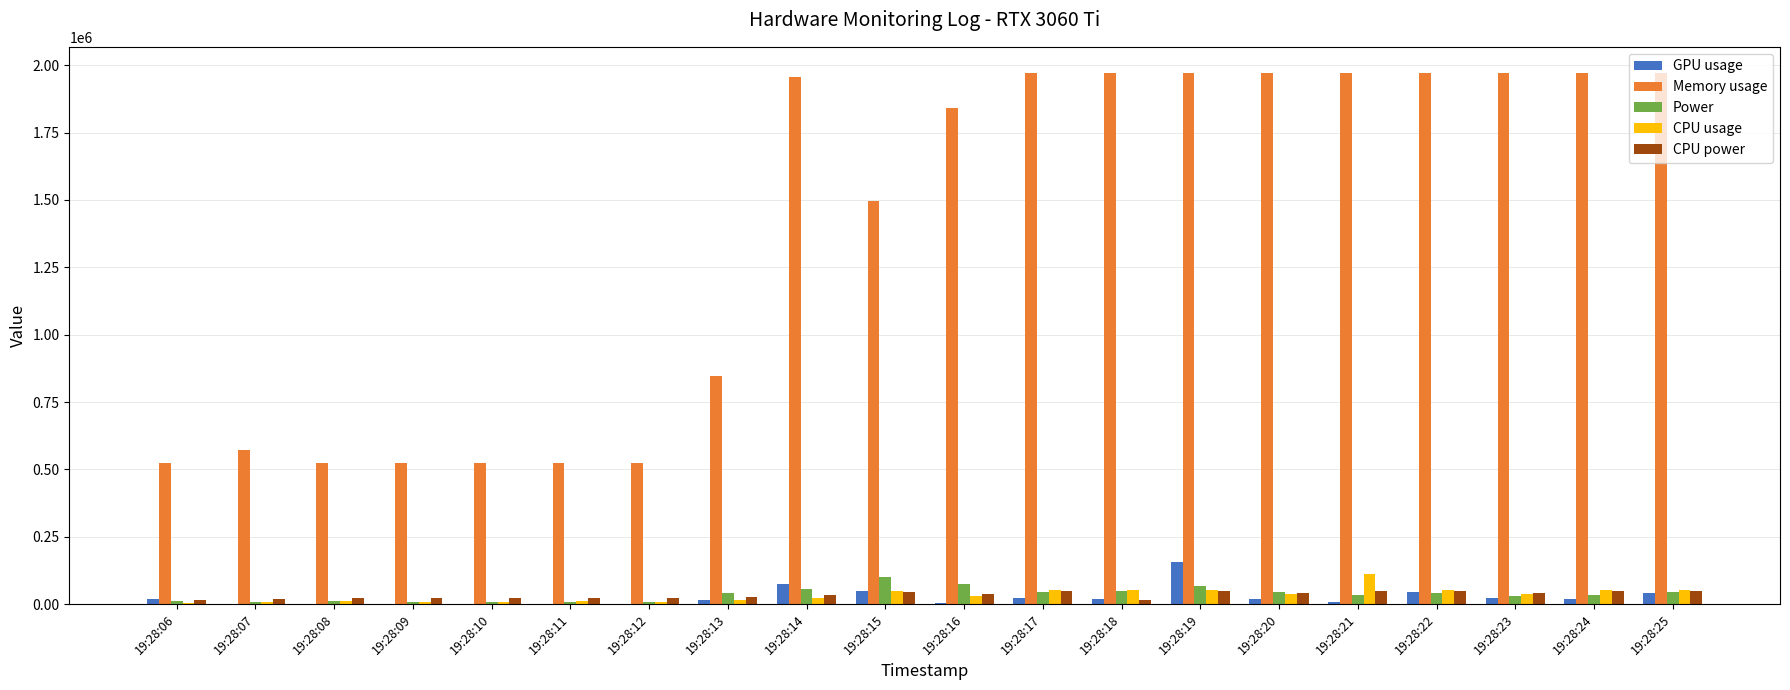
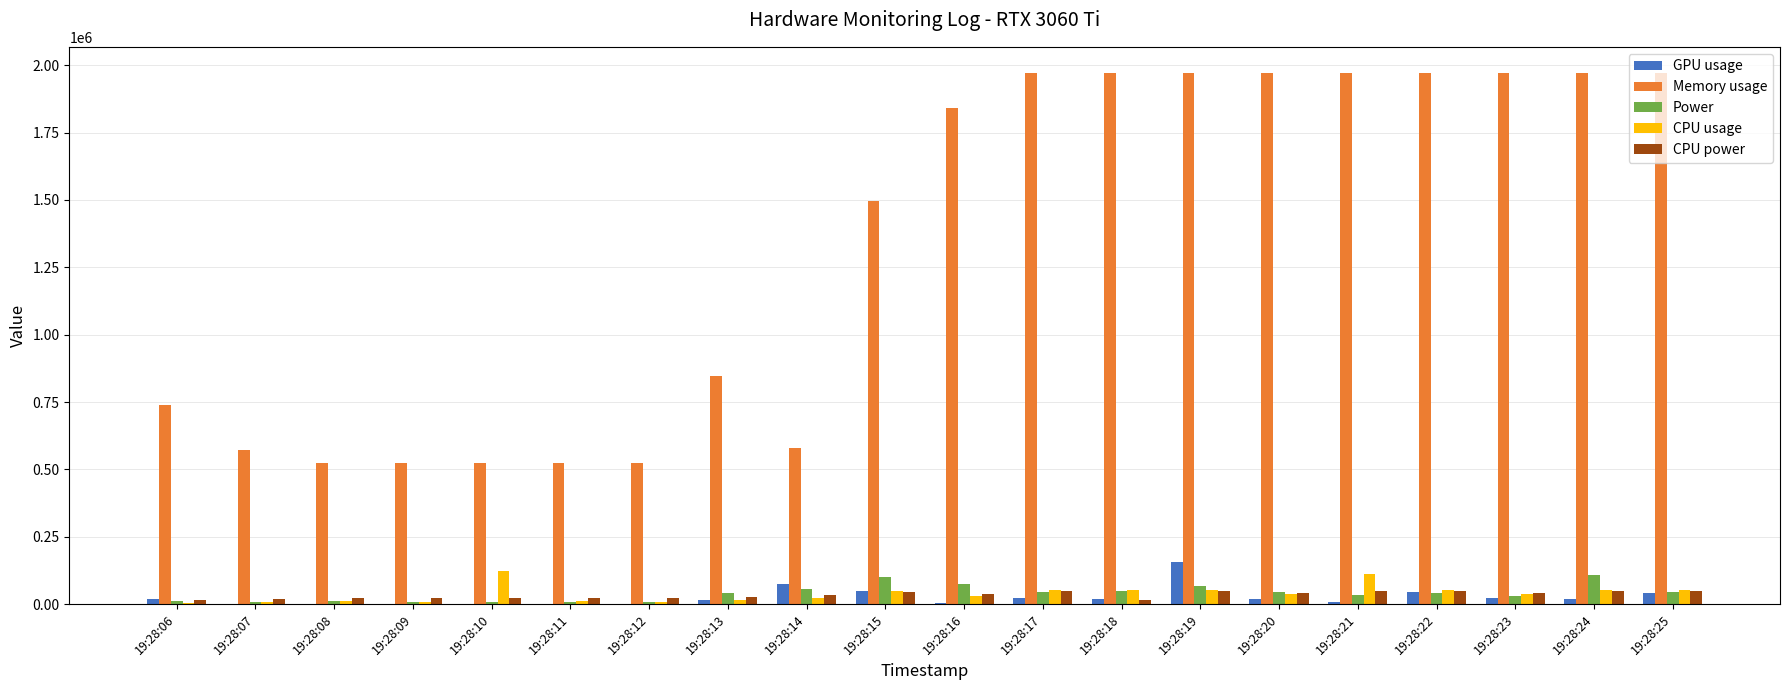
  {
    "GPU usage": {
      "19:28:06": 20000,
      "19:28:08": 0,
      "19:28:09": 0,
      "19:28:11": 0,
      "19:28:12": 0,
      "19:28:13": 10000,
      "19:28:14": 70000,
      "19:28:15": 50000,
      "19:28:17": 20000,
      "19:28:18": 20000,
      "19:28:19": 160000,
      "19:28:20": 20000,
      "19:28:22": 50000,
      "19:28:23": 20000,
      "19:28:24": 20000,
      "19:28:25": 40000
    },
    "Memory usage": {
-     "19:28:06": 520000,
+     "19:28:06": 740000,
      "19:28:07": 570000,
      "19:28:08": 520000,
      "19:28:09": 520000,
      "19:28:10": 520000,
      "19:28:11": 520000,
      "19:28:12": 520000,
      "19:28:13": 850000,
-     "19:28:14": 1960000,
+     "19:28:14": 580000,
      "19:28:15": 1500000,
      "19:28:16": 1840000,
      "19:28:17": 1970000,
      "19:28:18": 1970000,
      "19:28:19": 1970000,
      "19:28:20": 1970000,
      "19:28:21": 1970000,
      "19:28:22": 1970000,
      "19:28:23": 1970000,
      "19:28:24": 1970000
    },
    "Power": {
      "19:28:06": 10000,
      "19:28:08": 10000,
      "19:28:13": 40000,
      "19:28:14": 60000,
      "19:28:15": 100000,
      "19:28:16": 80000,
      "19:28:17": 50000,
      "19:28:18": 50000,
      "19:28:19": 70000,
      "19:28:20": 50000,
      "19:28:21": 30000,
      "19:28:22": 40000,
      "19:28:23": 30000,
-     "19:28:24": 30000,
+     "19:28:24": 110000,
      "19:28:25": 50000
    },
    "CPU usage": {
      "19:28:08": 10000,
      "19:28:09": 10000,
-     "19:28:10": 10000,
+     "19:28:10": 120000,
      "19:28:11": 10000,
      "19:28:13": 20000,
      "19:28:14": 20000,
      "19:28:15": 50000,
      "19:28:16": 30000,
      "19:28:17": 50000,
      "19:28:18": 50000,
      "19:28:19": 50000,
      "19:28:20": 40000,
      "19:28:21": 110000,
      "19:28:22": 50000,
      "19:28:23": 40000,
      "19:28:24": 50000,
      "19:28:25": 50000
    },
    "CPU power": {
      "19:28:06": 10000,
      "19:28:07": 20000,
      "19:28:08": 20000,
      "19:28:09": 20000,
      "19:28:10": 20000,
      "19:28:11": 20000,
      "19:28:12": 20000,
      "19:28:13": 30000,
      "19:28:14": 30000,
      "19:28:15": 50000,
      "19:28:16": 40000,
      "19:28:17": 50000,
      "19:28:18": 20000,
      "19:28:19": 50000,
      "19:28:20": 40000,
      "19:28:21": 50000,
      "19:28:22": 50000,
      "19:28:23": 40000,
      "19:28:24": 50000,
      "19:28:25": 50000
    }
  }
